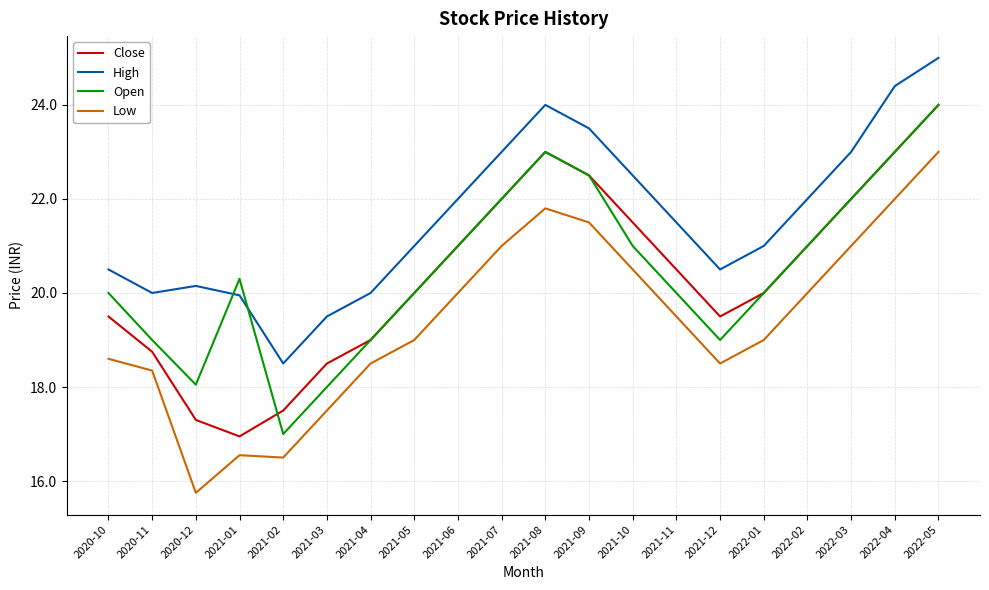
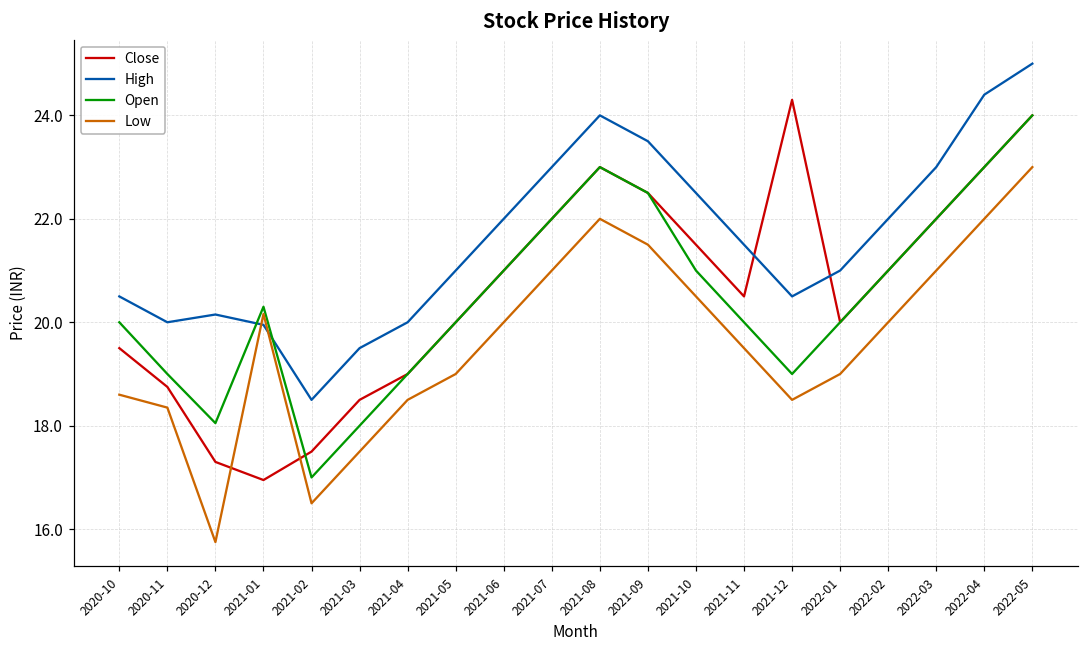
  {
    "Close": {
      "2020-10": 19.5,
      "2020-11": 18.8,
      "2020-12": 17.3,
      "2021-01": 17.0,
      "2021-02": 17.5,
      "2021-03": 18.5,
      "2021-10": 21.5,
      "2021-11": 20.5,
-     "2021-12": 19.5
+     "2021-12": 24.3
    },
    "High": {
      "2020-10": 20.5,
      "2020-11": 20.0,
      "2020-12": 20.2,
      "2021-01": 20.0,
      "2021-02": 18.5,
      "2021-03": 19.5,
      "2021-04": 20.0,
      "2021-05": 21.0,
      "2021-06": 22.0,
      "2021-07": 23.0,
      "2021-08": 24.0,
      "2021-09": 23.5,
      "2021-10": 22.5,
      "2021-11": 21.5,
      "2021-12": 20.5,
      "2022-01": 21.0,
      "2022-02": 22.0,
      "2022-03": 23.0,
      "2022-04": 24.4,
      "2022-05": 25.0
    },
    "Open": {
      "2020-10": 20.0,
      "2020-11": 19.0,
      "2020-12": 18.1,
      "2021-01": 20.3,
      "2021-02": 17.0,
      "2021-03": 18.0,
      "2021-10": 21.0,
      "2021-11": 20.0,
      "2021-12": 19.0
    },
    "Low": {
      "2020-10": 18.6,
      "2020-11": 18.4,
      "2020-12": 15.8,
-     "2021-01": 16.6,
+     "2021-01": 20.2,
      "2021-02": 16.5,
      "2021-03": 17.5,
      "2021-04": 18.5,
      "2021-05": 19.0,
      "2021-06": 20.0,
      "2021-07": 21.0,
-     "2021-08": 21.8,
+     "2021-08": 22.0,
      "2021-09": 21.5,
      "2021-10": 20.5,
      "2021-11": 19.5,
      "2021-12": 18.5,
      "2022-01": 19.0,
      "2022-02": 20.0,
      "2022-03": 21.0,
      "2022-04": 22.0,
      "2022-05": 23.0
    }
  }
